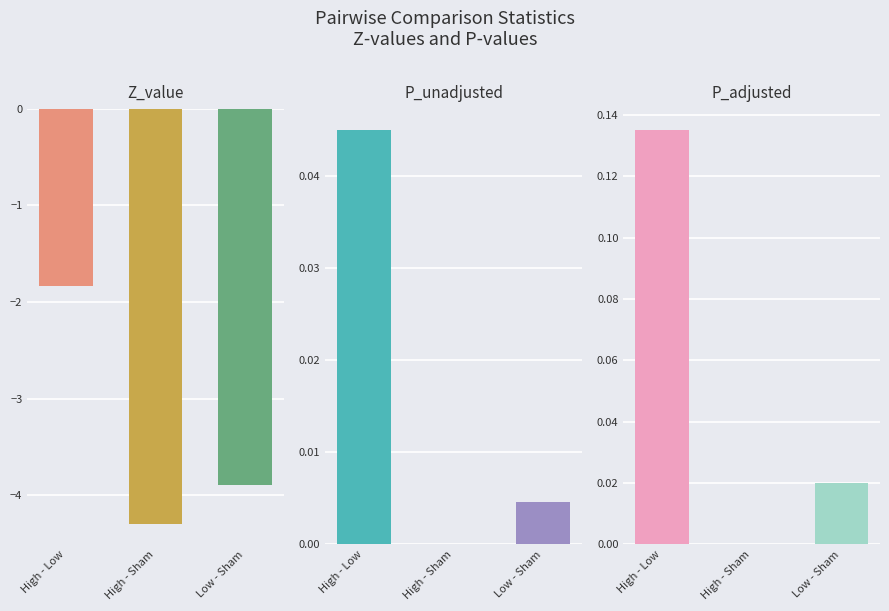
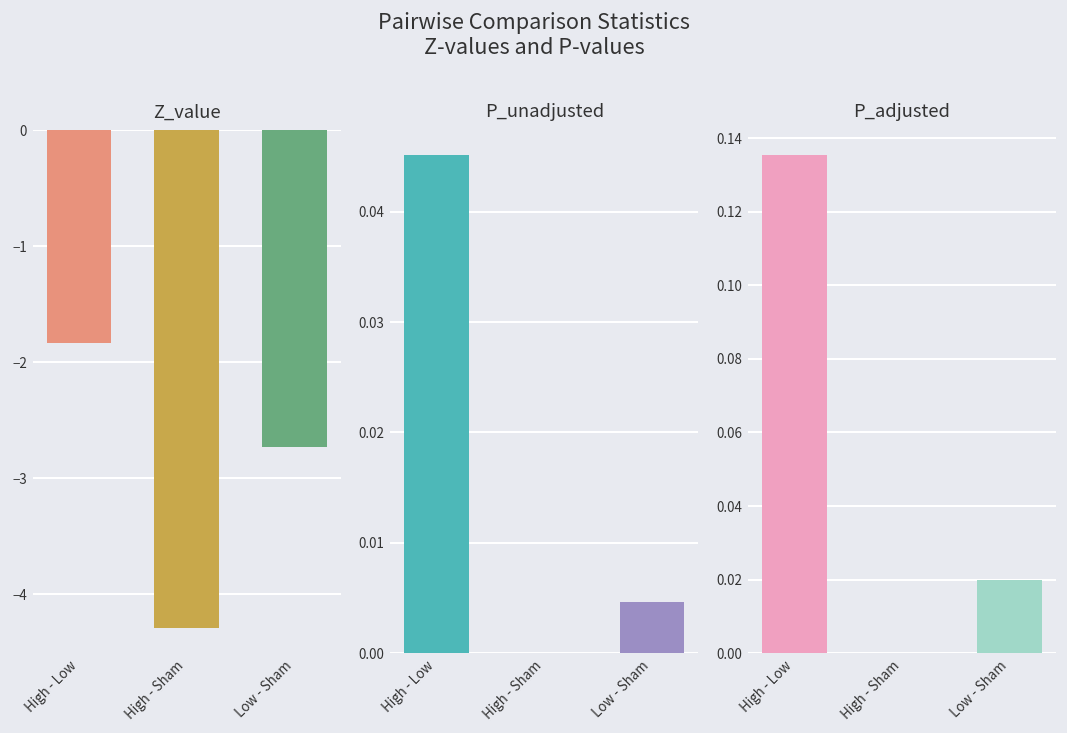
  {
    "Z_value": {
      "High - Low": -1.8,
      "High - Sham": -4.3,
-     "Low - Sham": -3.9
+     "Low - Sham": -2.7
    },
    "P_unadjusted": {
      "High - Low": 0.045,
      "Low - Sham": 0.005
    },
    "P_adjusted": {
      "High - Low": 0.135,
      "Low - Sham": 0.020
    }
  }
